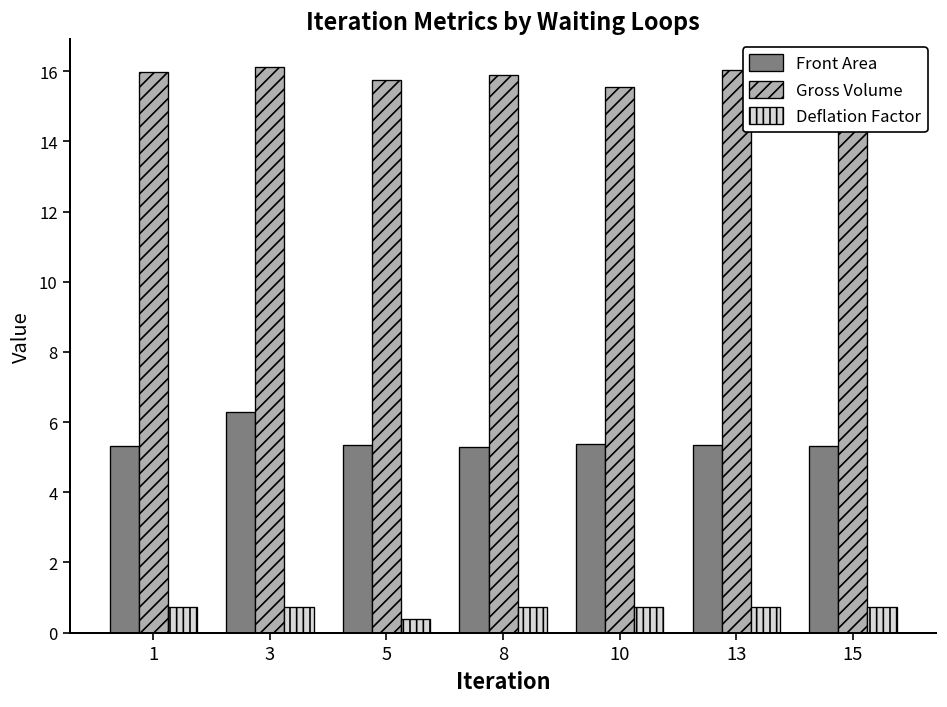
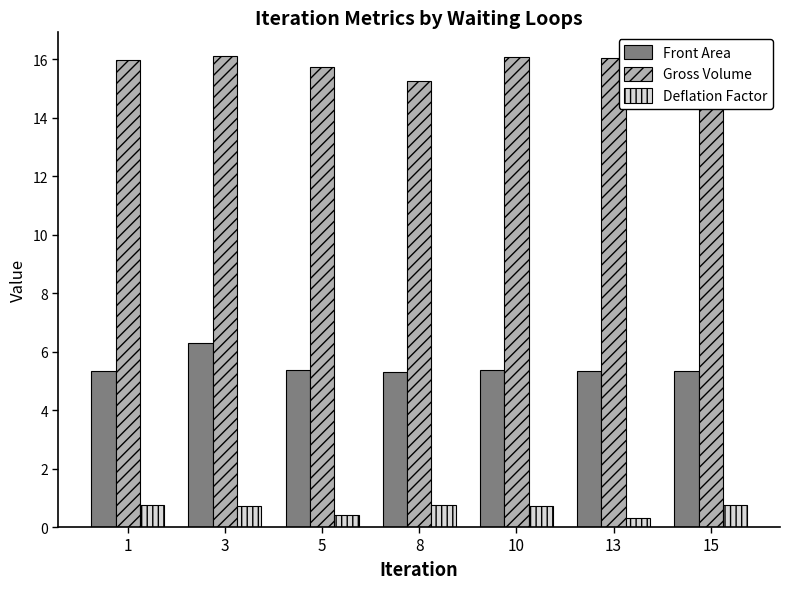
  {
    "Front Area": {
      "1": 5.3,
      "3": 6.3,
      "5": 5.4,
      "8": 5.3,
      "10": 5.4,
      "13": 5.3,
      "15": 5.3
    },
    "Gross Volume": {
      "1": 16.0,
      "3": 16.1,
      "5": 15.7,
-     "8": 15.9,
-     "10": 15.6,
+     "8": 15.2,
+     "10": 16.1,
      "13": 16.0
    },
    "Deflation Factor": {
      "1": 0.7,
      "3": 0.7,
      "5": 0.4,
      "8": 0.7,
      "10": 0.7,
-     "13": 0.7,
+     "13": 0.3,
      "15": 0.7
    }
  }
